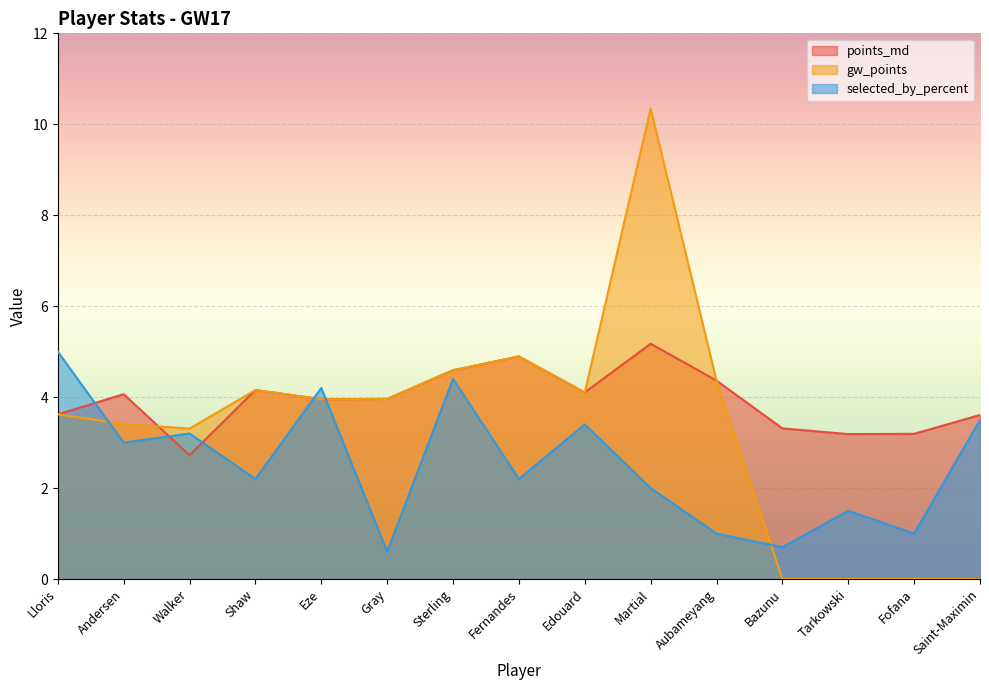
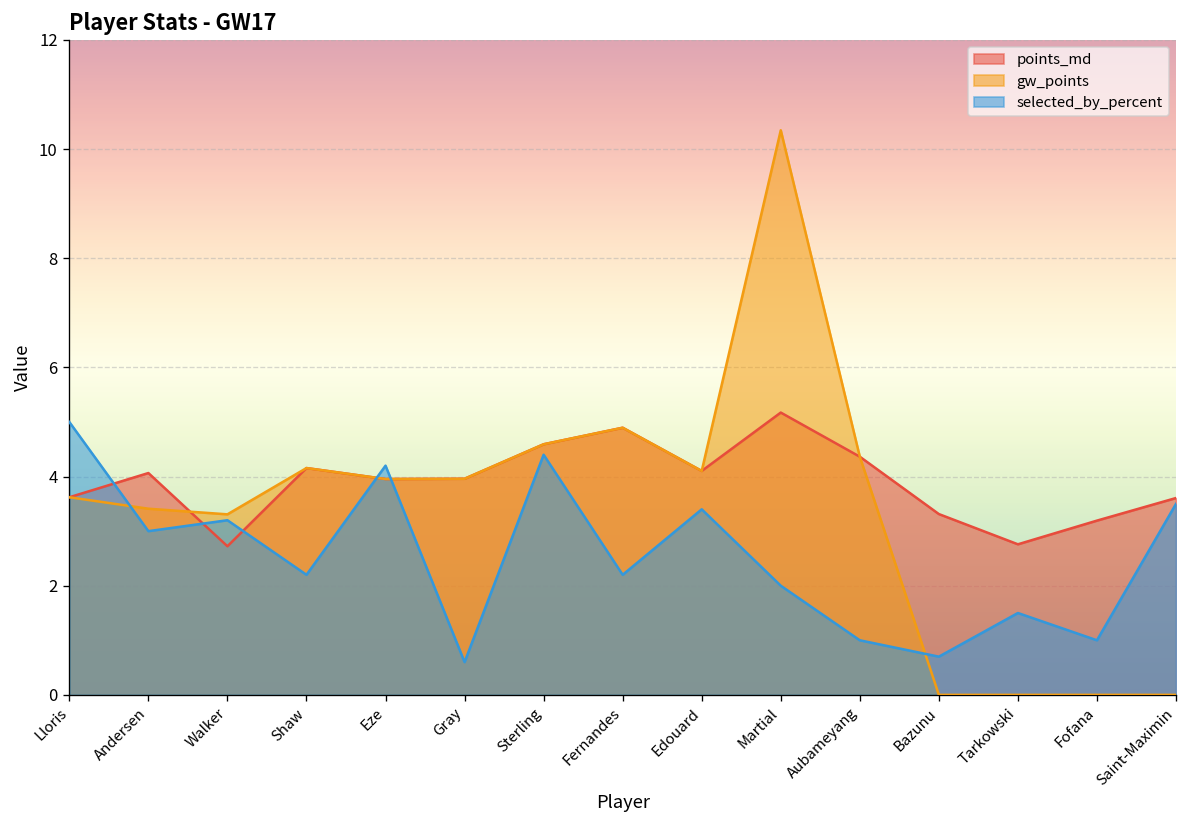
  {
    "points_md": {
      "Andersen": 4.1,
      "Walker": 2.7,
      "Martial": 5.2,
      "Bazunu": 3.3,
-     "Tarkowski": 3.2,
+     "Tarkowski": 2.8,
      "Fofana": 3.2,
      "Saint-Maximin": 3.6
    },
    "gw_points": {
      "Andersen": 3.4,
      "Walker": 3.3,
      "Martial": 10.3,
      "Bazunu": 0.0,
      "Tarkowski": 0.0,
      "Fofana": 0.0,
      "Saint-Maximin": 0.0
    },
    "selected_by_percent": {
      "Lloris": 5.0,
      "Andersen": 3.0,
      "Walker": 3.2,
      "Shaw": 2.2,
      "Eze": 4.2,
      "Gray": 0.6,
      "Sterling": 4.4,
      "Fernandes": 2.2,
      "Edouard": 3.4,
      "Martial": 2.0,
      "Aubameyang": 1.0,
      "Bazunu": 0.7,
      "Tarkowski": 1.5,
      "Fofana": 1.0,
      "Saint-Maximin": 3.5
    }
  }
